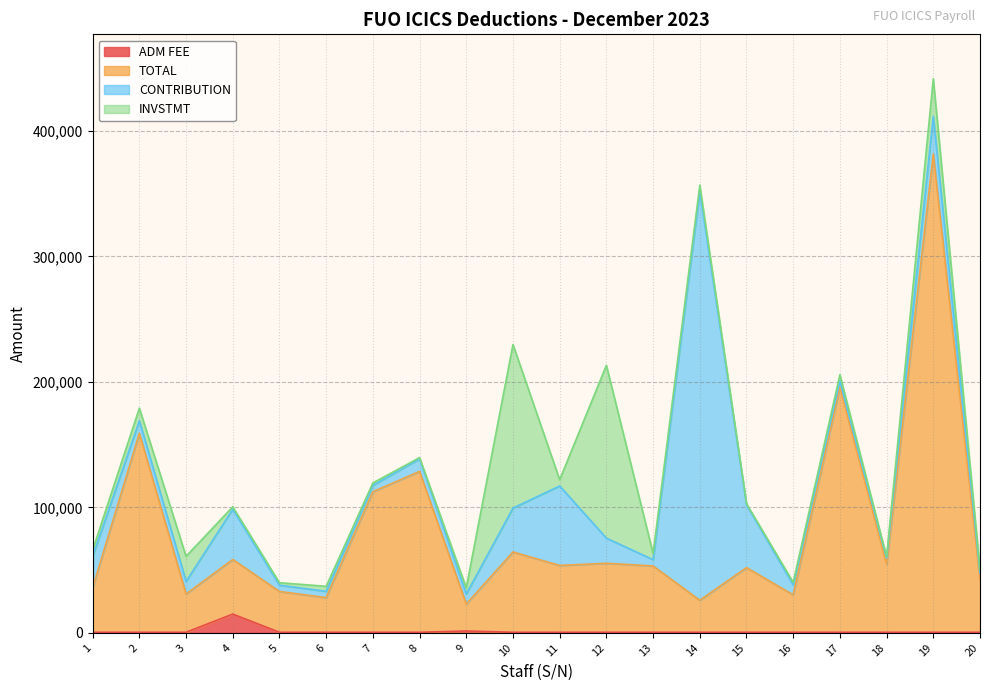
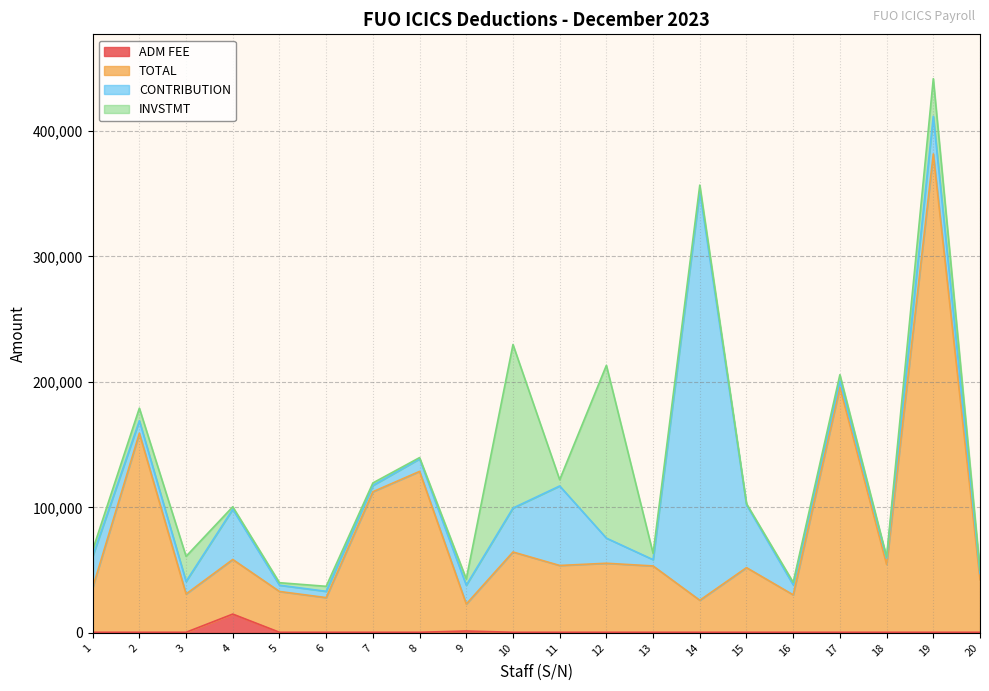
  {
    "ADM FEE": {
      "1": "1,000",
      "2": "1,000",
      "3": "1,000",
      "4": "15,000",
      "5": "1,000",
      "6": "1,000",
      "7": "1,000",
      "8": "1,000",
      "9": "2,000",
      "10": "1,000",
      "11": "1,000",
      "12": "1,000",
      "13": "1,000",
      "14": "1,000",
      "15": "1,000",
      "16": "1,000",
      "17": "1,000",
      "18": "1,000",
      "19": "1,000",
      "20": "1,000"
    },
    "TOTAL": {
      "1": "36,000",
      "2": "159,000",
      "3": "31,000",
      "4": "44,000",
      "5": "33,000",
      "6": "28,000",
      "7": "112,000",
      "8": "128,000",
      "9": "22,000",
      "10": "64,000",
      "11": "53,000",
      "12": "55,000",
      "13": "53,000",
      "14": "26,000",
      "15": "52,000",
      "16": "30,000",
      "17": "195,000",
      "18": "54,000",
      "19": "381,000",
      "20": "42,000"
    },
    "CONTRIBUTION": {
      "1": "25,000",
      "2": "10,000",
      "3": "10,000",
      "6": "5,000",
      "7": "5,000",
-     "9": "8,000",
+     "9": "15,000",
      "10": "35,000",
      "11": "63,000",
      "12": "20,000",
      "13": "5,000",
      "14": "326,000",
      "17": "5,000",
      "19": "30,000",
      "20": "5,000"
    },
    "INVSTMT": {
      "1": "5,000",
      "2": "10,000",
      "3": "20,000",
      "6": "4,000",
      "7": "2,000",
      "9": "5,000",
      "10": "130,000",
      "11": "5,000",
      "12": "138,000",
      "13": "5,000",
      "14": "5,000",
      "17": "5,000",
      "19": "30,000",
      "20": "3,000"
    }
  }
